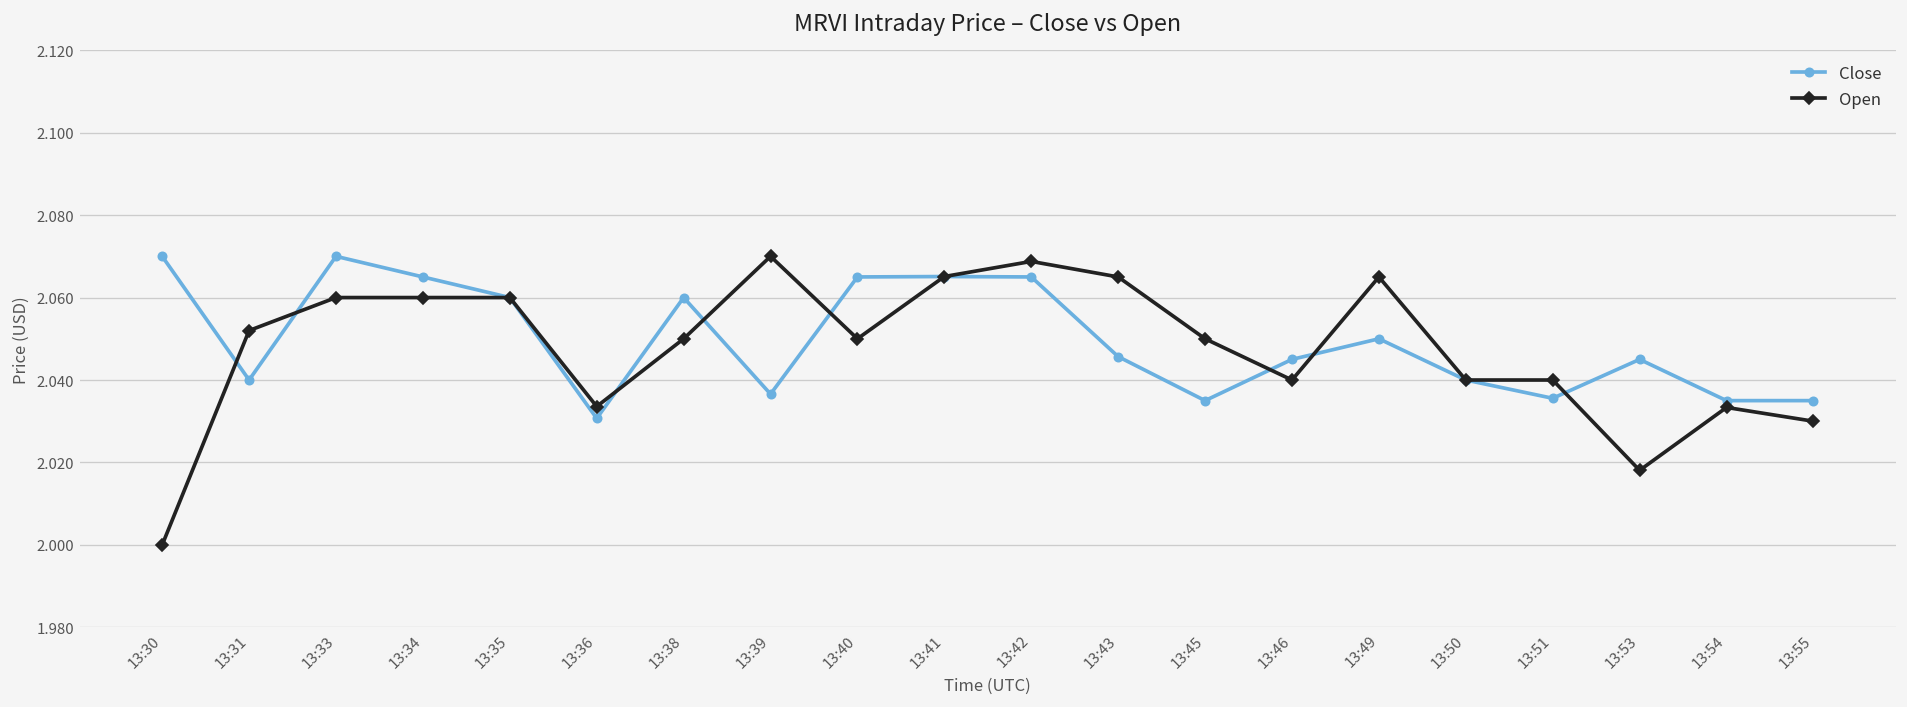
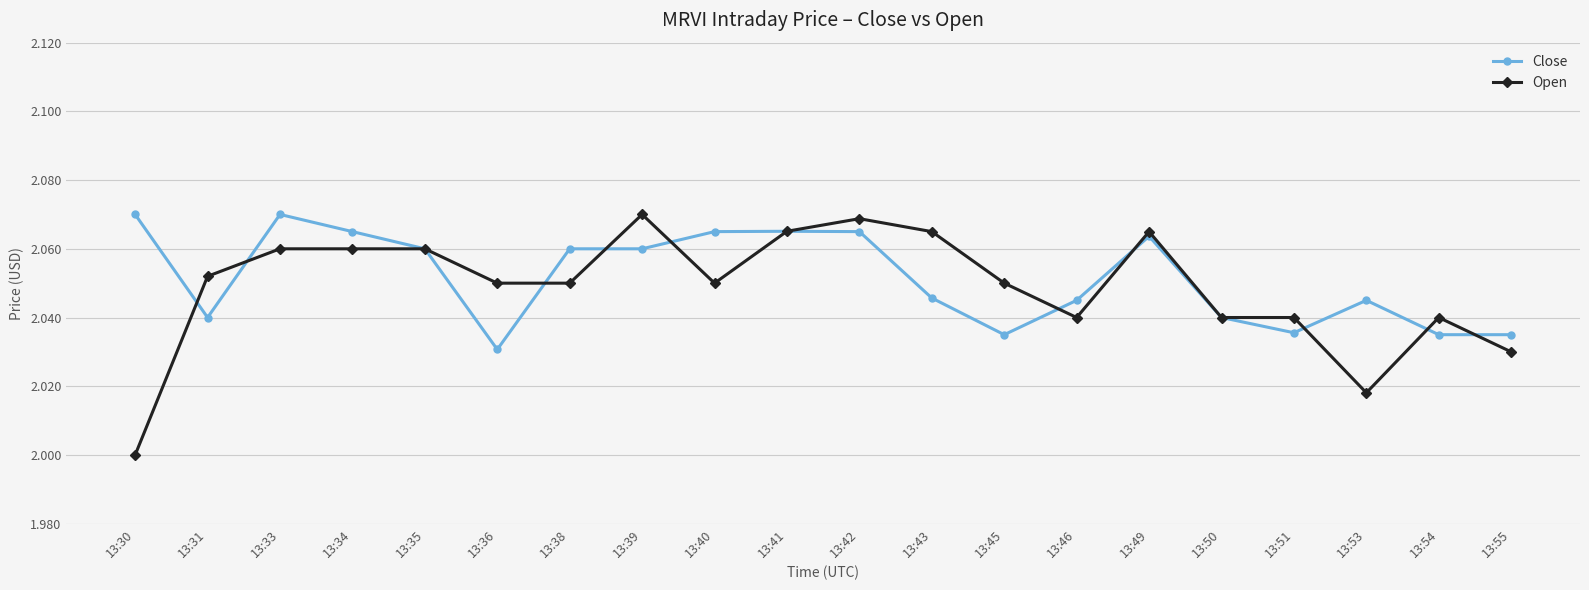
  {
    "Close": {
      "13:30": 2.070,
      "13:31": 2.040,
      "13:33": 2.070,
      "13:34": 2.065,
      "13:36": 2.031,
      "13:38": 2.060,
-     "13:39": 2.037,
+     "13:39": 2.060,
      "13:40": 2.065,
      "13:42": 2.065,
      "13:43": 2.046,
      "13:45": 2.035,
      "13:46": 2.045,
-     "13:49": 2.050,
+     "13:49": 2.064,
      "13:51": 2.036,
      "13:53": 2.045,
      "13:54": 2.035,
      "13:55": 2.035
    },
    "Open": {
      "13:30": 2.000,
      "13:31": 2.052,
      "13:33": 2.060,
      "13:34": 2.060,
-     "13:36": 2.034,
+     "13:36": 2.050,
      "13:38": 2.050,
      "13:39": 2.070,
      "13:40": 2.050,
      "13:42": 2.069,
      "13:43": 2.065,
      "13:45": 2.050,
      "13:46": 2.040,
      "13:49": 2.065,
      "13:51": 2.040,
      "13:53": 2.018,
-     "13:54": 2.033,
+     "13:54": 2.040,
      "13:55": 2.030
    }
  }
